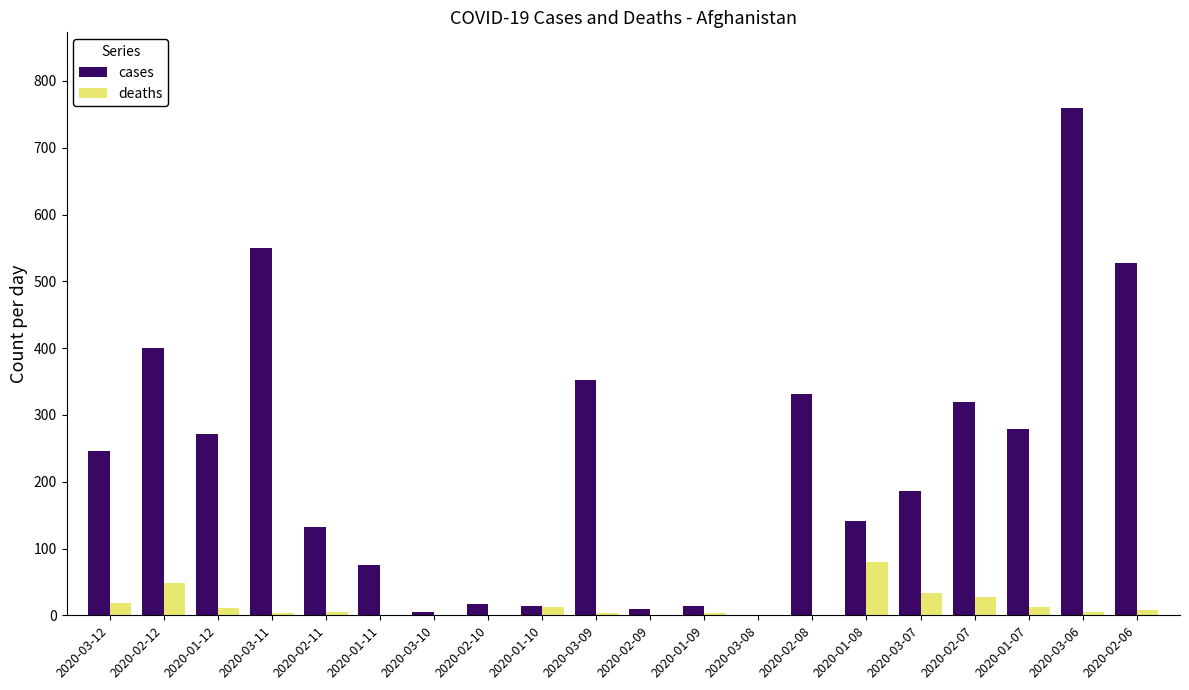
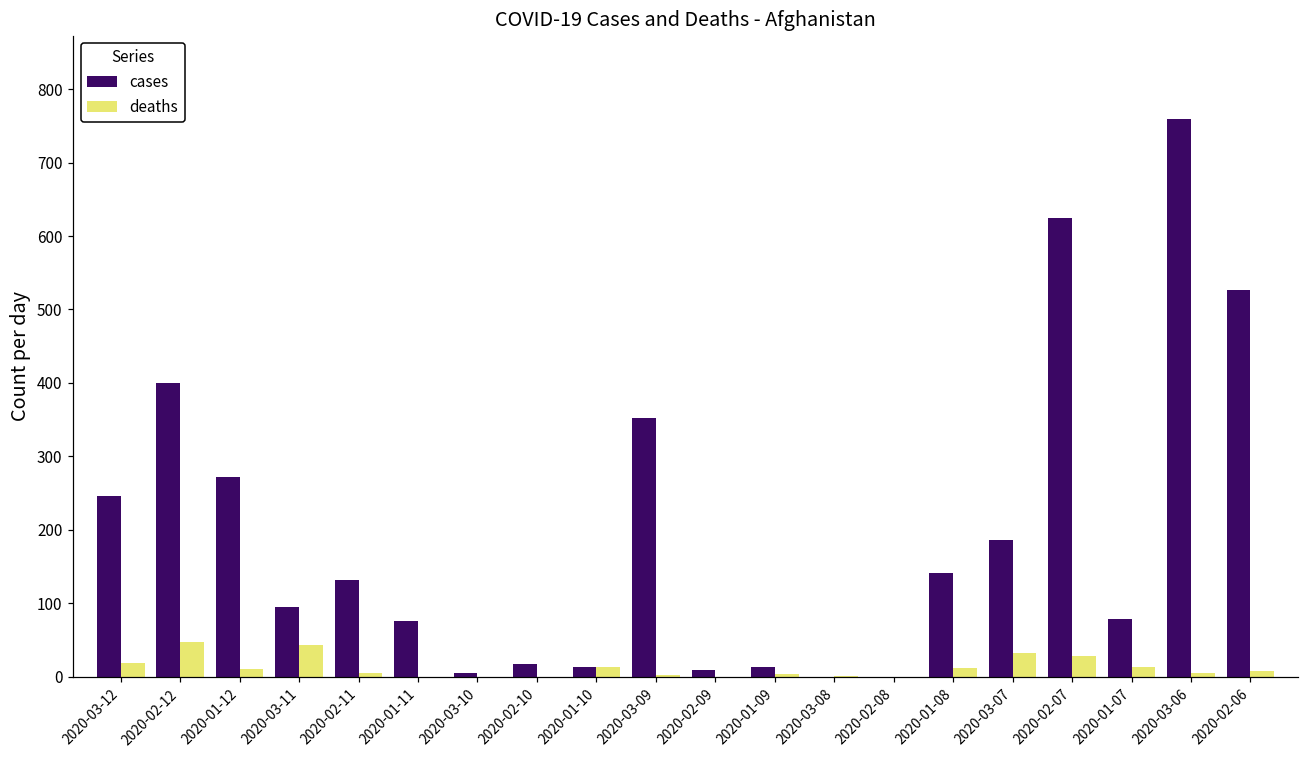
  {
    "cases": {
      "2020-03-12": 250,
      "2020-02-12": 400,
      "2020-01-12": 270,
-     "2020-03-11": 550,
+     "2020-03-11": 100,
      "2020-02-11": 130,
      "2020-01-11": 80,
      "2020-03-10": 10,
      "2020-02-10": 20,
      "2020-01-10": 10,
      "2020-03-09": 350,
      "2020-02-09": 10,
      "2020-01-09": 10,
      "2020-03-08": 0,
-     "2020-02-08": 330,
+     "2020-02-08": 0,
      "2020-01-08": 140,
      "2020-03-07": 190,
-     "2020-02-07": 320,
-     "2020-01-07": 280,
+     "2020-02-07": 630,
+     "2020-01-07": 80,
      "2020-03-06": 760,
      "2020-02-06": 530
    },
    "deaths": {
      "2020-03-12": 20,
      "2020-02-12": 50,
      "2020-01-12": 10,
-     "2020-03-11": 0,
+     "2020-03-11": 40,
      "2020-02-11": 10,
      "2020-01-11": 0,
      "2020-03-10": 0,
      "2020-02-10": 0,
      "2020-01-10": 10,
      "2020-02-09": 0,
      "2020-01-09": 0,
      "2020-02-08": 0,
-     "2020-01-08": 80,
+     "2020-01-08": 10,
      "2020-03-07": 30,
      "2020-02-07": 30,
      "2020-01-07": 10,
      "2020-03-06": 10,
      "2020-02-06": 10
    }
  }
